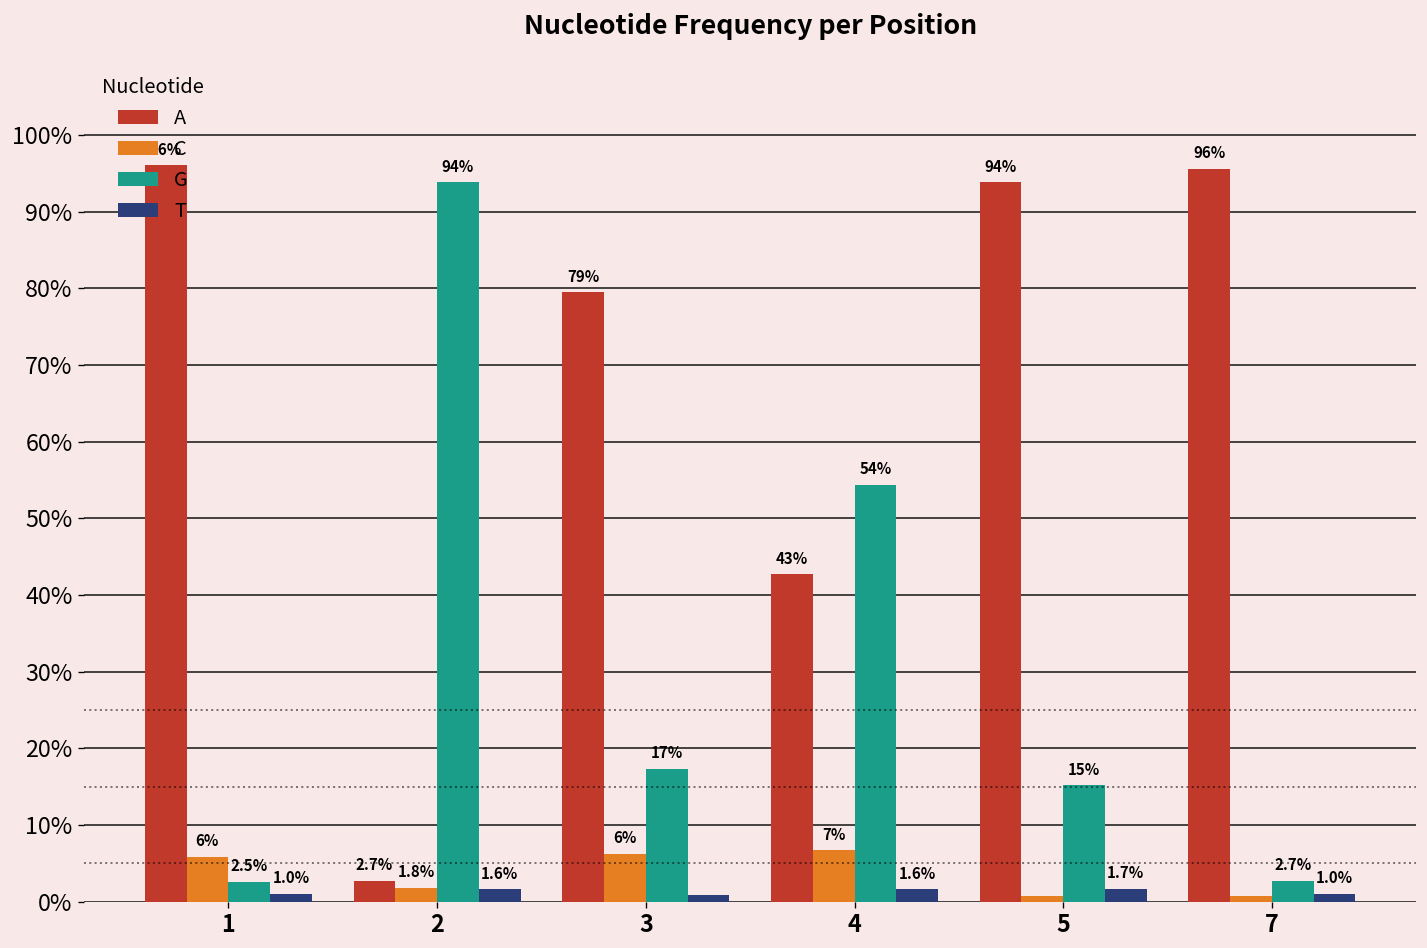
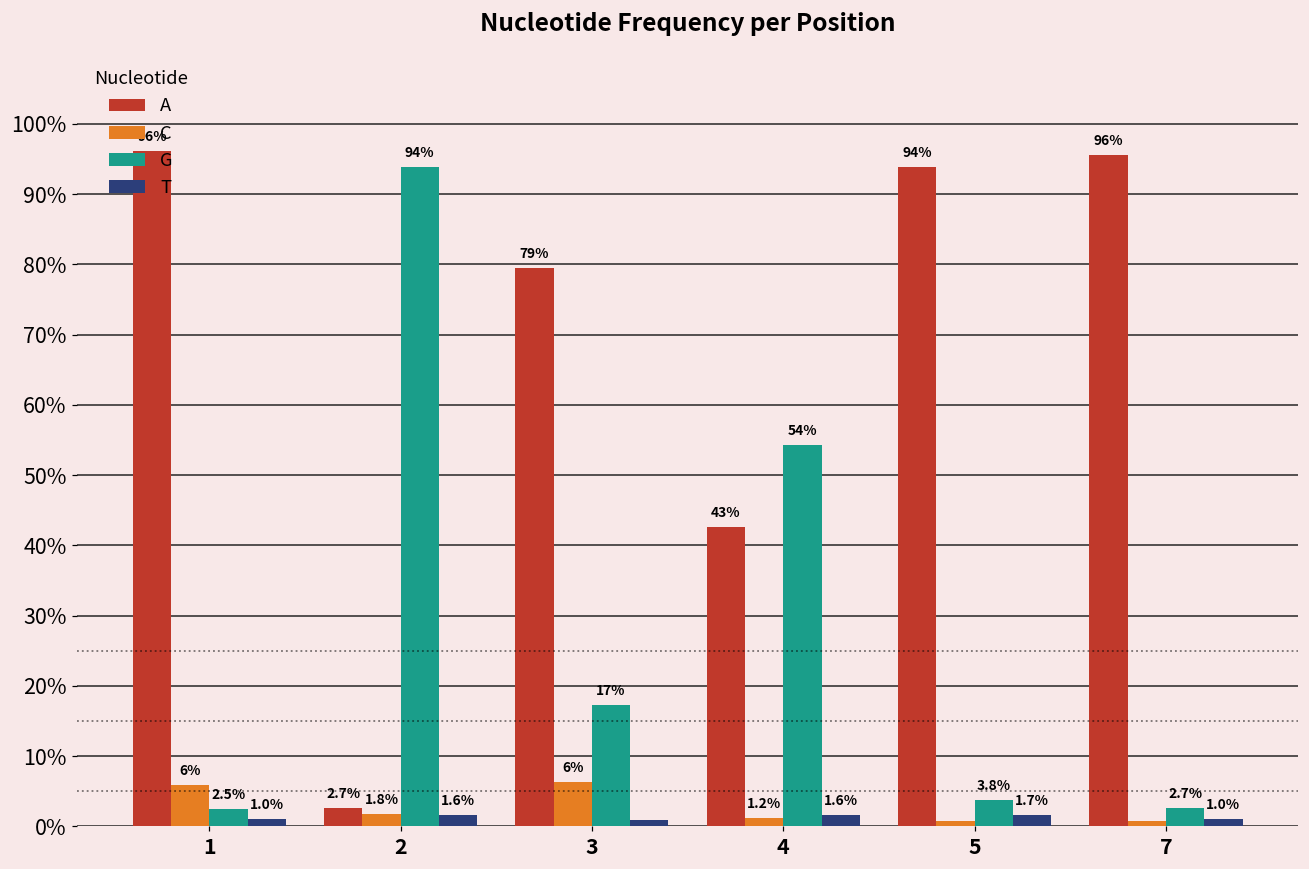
  {
    "A": {
      "1": "96%",
      "2": "2.7%",
      "3": "79%",
      "4": "43%",
      "5": "94%",
      "7": "96%"
    },
    "C": {
      "1": "6%",
      "2": "1.8%",
      "3": "6%",
-     "4": "7%"
+     "4": "1.2%"
    },
    "G": {
      "1": "2.5%",
      "2": "94%",
      "3": "17%",
      "4": "54%",
-     "5": "15%",
+     "5": "3.8%",
      "7": "2.7%"
    },
    "T": {
      "1": "1.0%",
      "2": "1.6%",
      "4": "1.6%",
      "5": "1.7%",
      "7": "1.0%"
    }
  }
